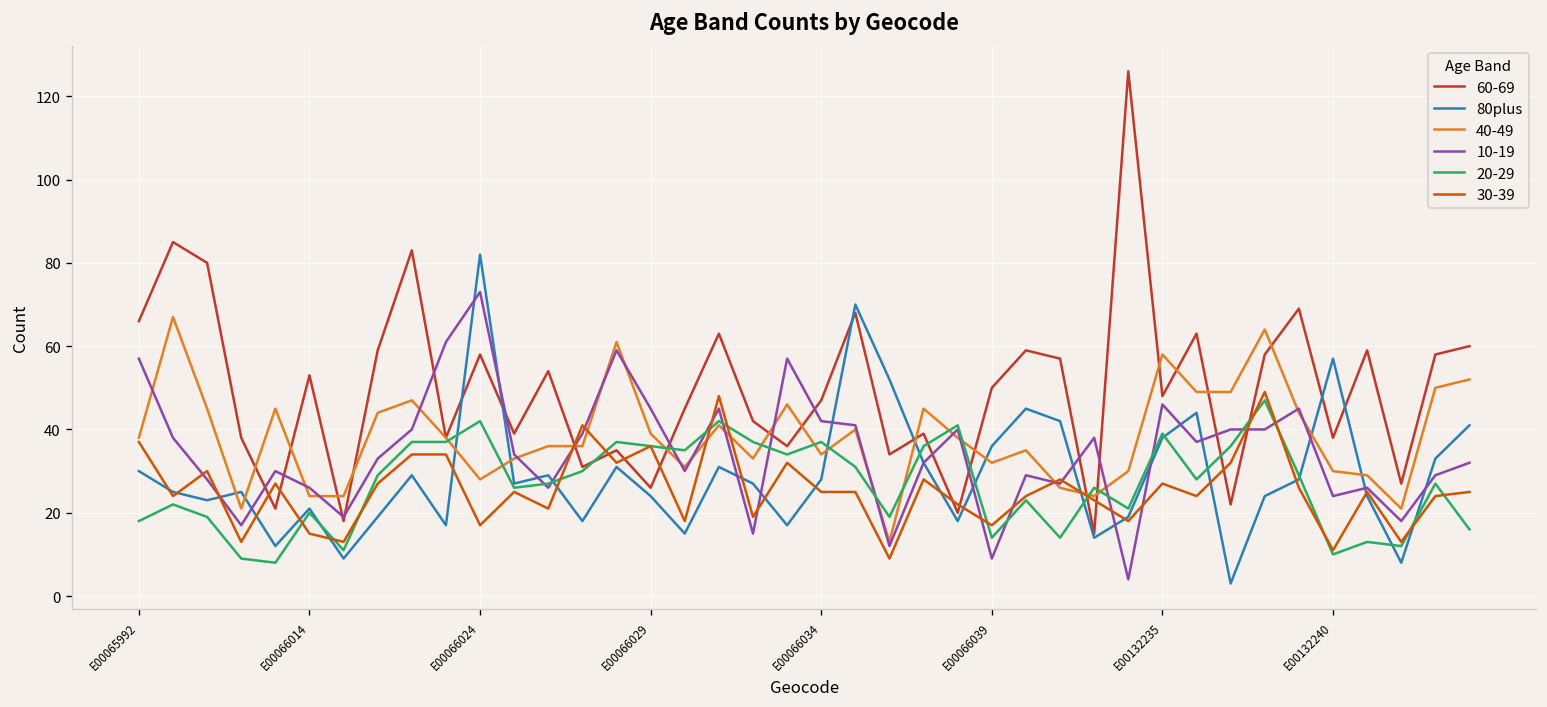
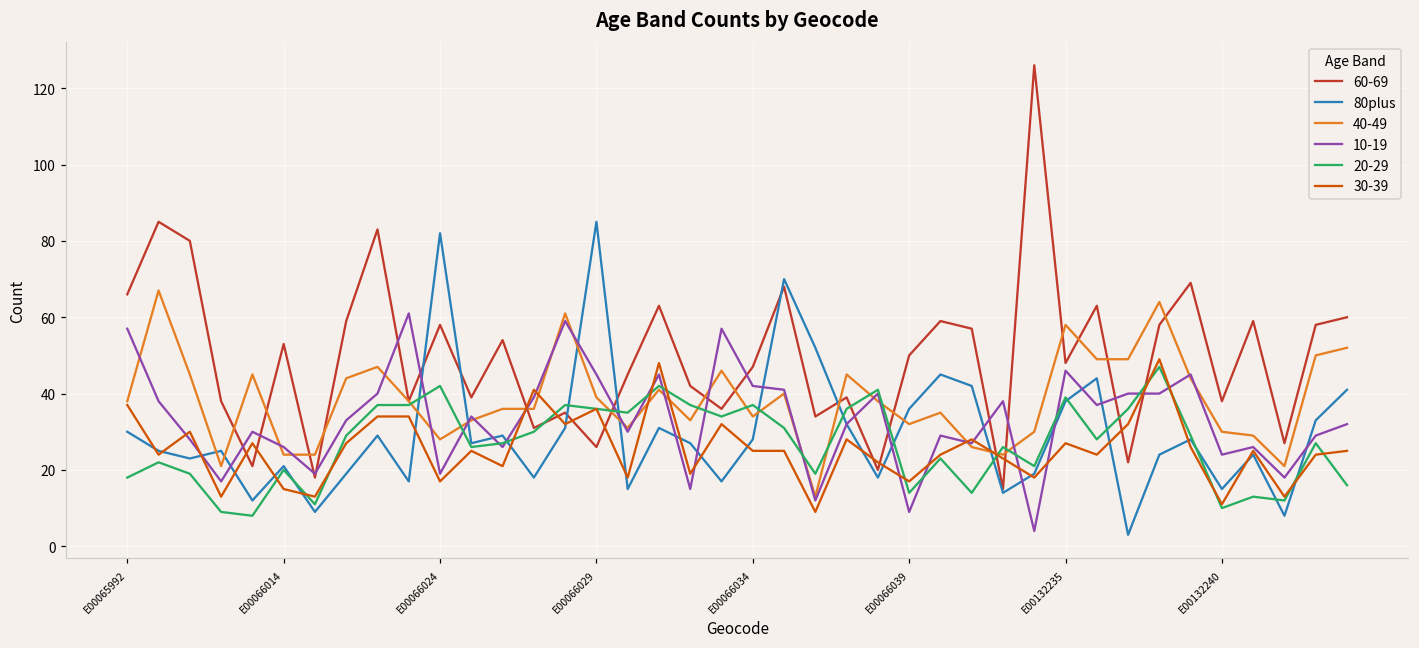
  {
    "80plus": {
      "E00065992": 30,
      "E00066014": 21,
      "E00066024": 82,
-     "E00066029": 24,
+     "E00066029": 85,
      "E00066034": 28,
      "E00066039": 36,
      "E00132235": 38,
-     "E00132240": 57
+     "E00132240": 15
    },
    "10-19": {
      "E00065992": 57,
      "E00066014": 26,
-     "E00066024": 73,
+     "E00066024": 19,
      "E00066029": 45,
      "E00066034": 42,
      "E00066039": 9,
      "E00132235": 46,
      "E00132240": 24
    },
    "20-29": {
      "E00065992": 18,
      "E00066014": 20,
      "E00066024": 42,
      "E00066034": 37,
      "E00066039": 14,
      "E00132235": 39,
      "E00132240": 10
    }
  }
